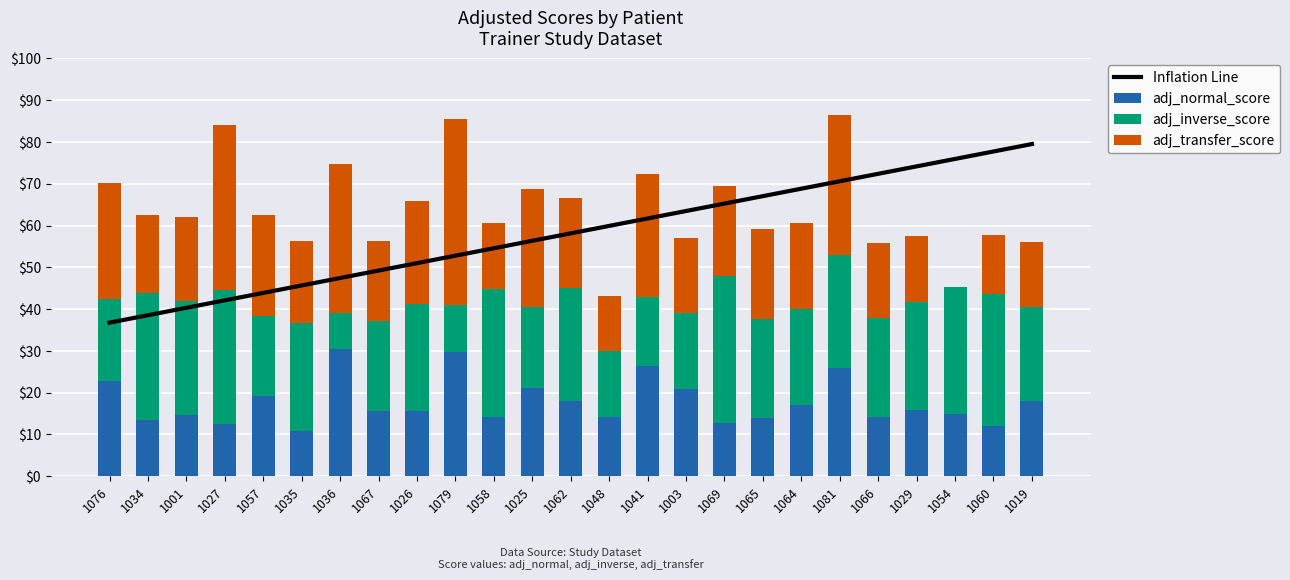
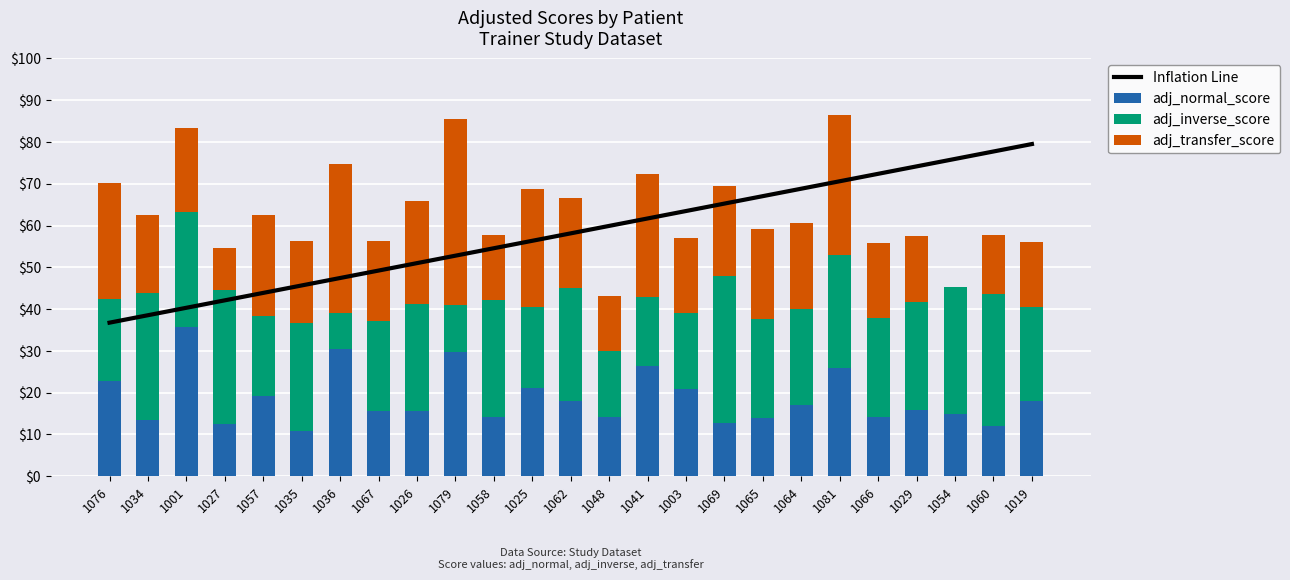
  {
    "Inflation Line": {
      "1076": "$37",
      "1034": "$39",
      "1001": "$40",
      "1027": "$42",
      "1057": "$44",
      "1035": "$46",
      "1036": "$47",
      "1067": "$49",
      "1026": "$51",
      "1079": "$53",
      "1058": "$55",
      "1025": "$56",
      "1062": "$58",
      "1048": "$60",
      "1041": "$62",
      "1003": "$63",
      "1069": "$65",
      "1065": "$67",
      "1064": "$69",
      "1081": "$71",
      "1066": "$72",
      "1029": "$74",
      "1054": "$76",
      "1060": "$78",
      "1019": "$80"
    },
    "adj_normal_score": {
      "1076": "$23",
      "1034": "$13",
-     "1001": "$15",
+     "1001": "$36",
      "1027": "$13",
      "1057": "$19",
      "1035": "$11",
      "1036": "$30",
      "1067": "$16",
      "1026": "$16",
      "1079": "$30",
      "1058": "$14",
      "1025": "$21",
      "1062": "$18",
      "1048": "$14",
      "1041": "$26",
      "1003": "$21",
      "1069": "$13",
      "1065": "$14",
      "1064": "$17",
      "1081": "$26",
      "1066": "$14",
      "1029": "$16",
      "1054": "$15",
      "1060": "$12",
      "1019": "$18"
    },
    "adj_inverse_score": {
      "1076": "$20",
      "1034": "$30",
      "1001": "$27",
      "1027": "$32",
      "1057": "$19",
      "1035": "$26",
      "1036": "$9",
      "1067": "$21",
      "1026": "$26",
      "1079": "$11",
-     "1058": "$31",
+     "1058": "$28",
      "1025": "$19",
      "1062": "$27",
      "1048": "$16",
      "1041": "$16",
      "1003": "$18",
      "1069": "$35",
      "1065": "$24",
      "1064": "$23",
      "1081": "$27",
      "1066": "$24",
      "1029": "$26",
      "1054": "$30",
      "1060": "$32",
      "1019": "$22"
    },
    "adj_transfer_score": {
      "1076": "$28",
      "1034": "$19",
      "1001": "$20",
-     "1027": "$40",
+     "1027": "$10",
      "1057": "$24",
      "1035": "$20",
      "1036": "$36",
      "1067": "$19",
      "1026": "$25",
      "1079": "$45",
      "1058": "$16",
      "1025": "$28",
      "1062": "$21",
      "1048": "$13",
      "1041": "$30",
      "1003": "$18",
      "1069": "$22",
      "1065": "$22",
      "1064": "$21",
      "1081": "$33",
      "1066": "$18",
      "1029": "$16",
      "1054": "$0",
      "1060": "$14",
      "1019": "$16"
    }
  }
